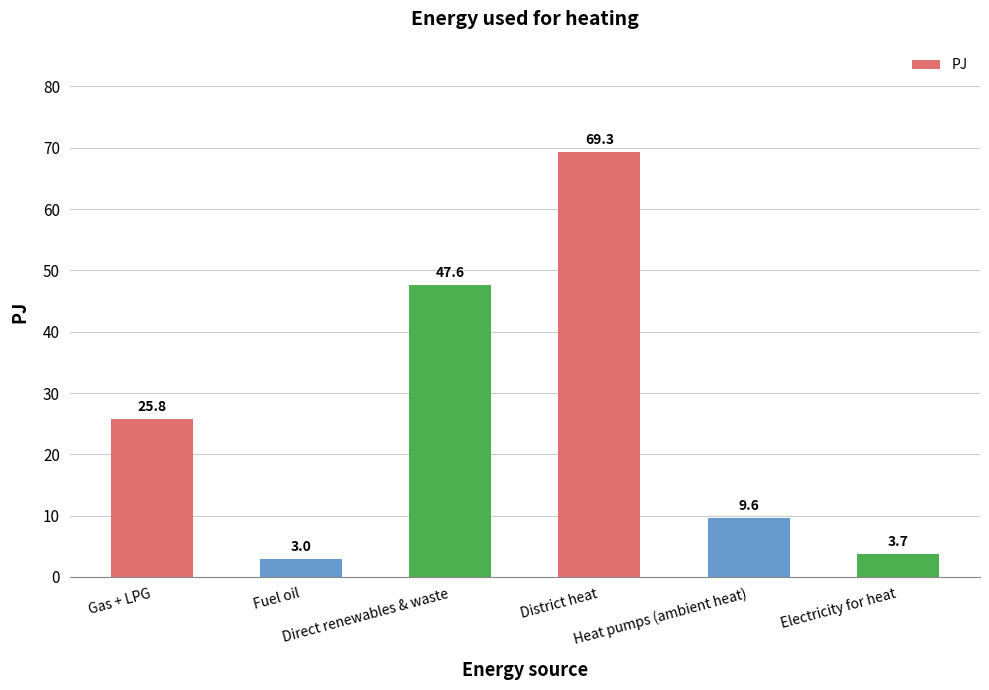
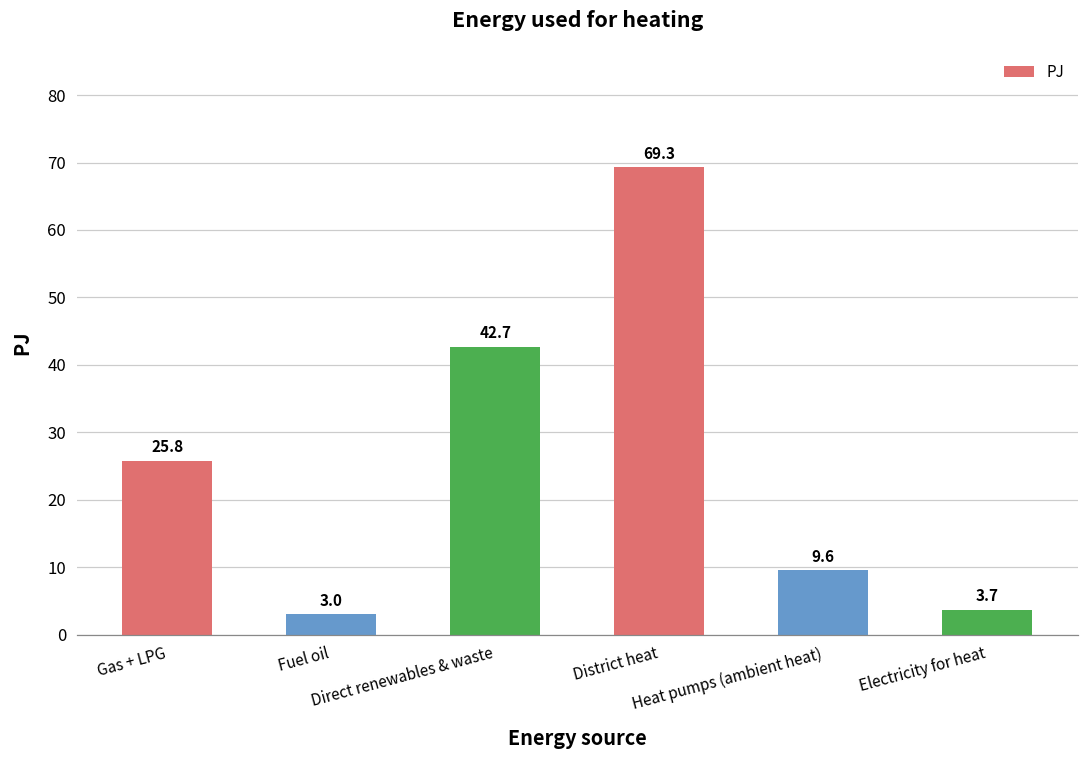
  {
    "Gas + LPG": 25.8,
    "Fuel oil": 3.0,
-   "Direct renewables & waste": 47.6,
+   "Direct renewables & waste": 42.7,
    "District heat": 69.3,
    "Heat pumps (ambient heat)": 9.6,
    "Electricity for heat": 3.7
  }
